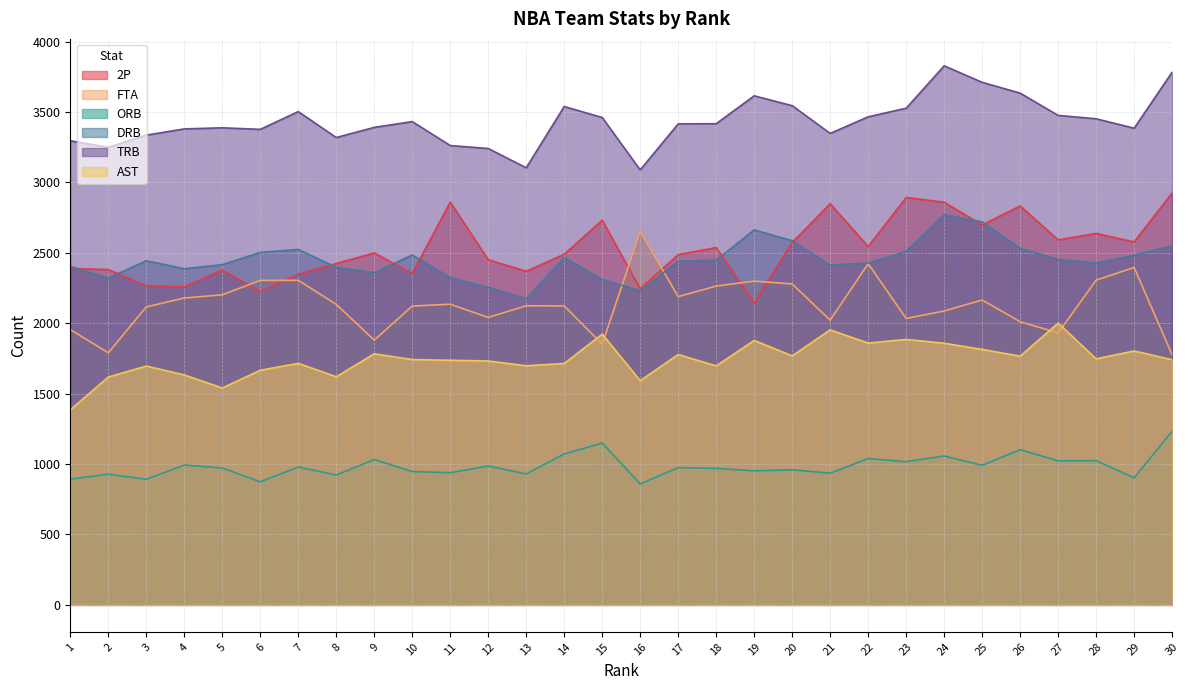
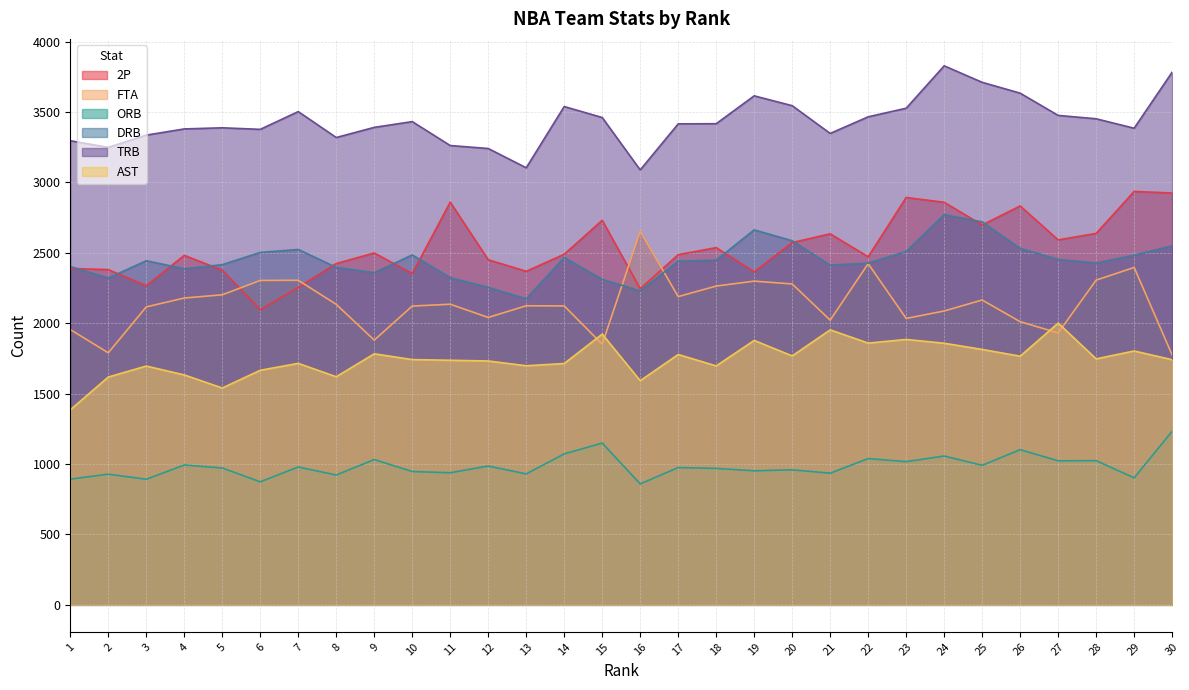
  {
    "2P": {
      "2": 2380,
      "3": 2270,
-     "4": 2260,
+     "4": 2480,
      "5": 2380,
-     "6": 2230,
-     "7": 2350,
+     "6": 2100,
+     "7": 2250,
      "8": 2420,
      "9": 2500,
      "10": 2350,
      "11": 2860,
      "12": 2450,
      "13": 2370,
      "14": 2490,
      "15": 2730,
      "17": 2490,
      "18": 2540,
-     "19": 2140,
-     "21": 2850,
-     "22": 2550,
+     "19": 2370,
+     "21": 2640,
+     "22": 2470,
      "23": 2890,
      "24": 2860,
      "25": 2700,
      "26": 2830,
      "27": 2590,
      "28": 2640,
-     "29": 2580,
+     "29": 2940,
      "30": 2930
    }
  }
